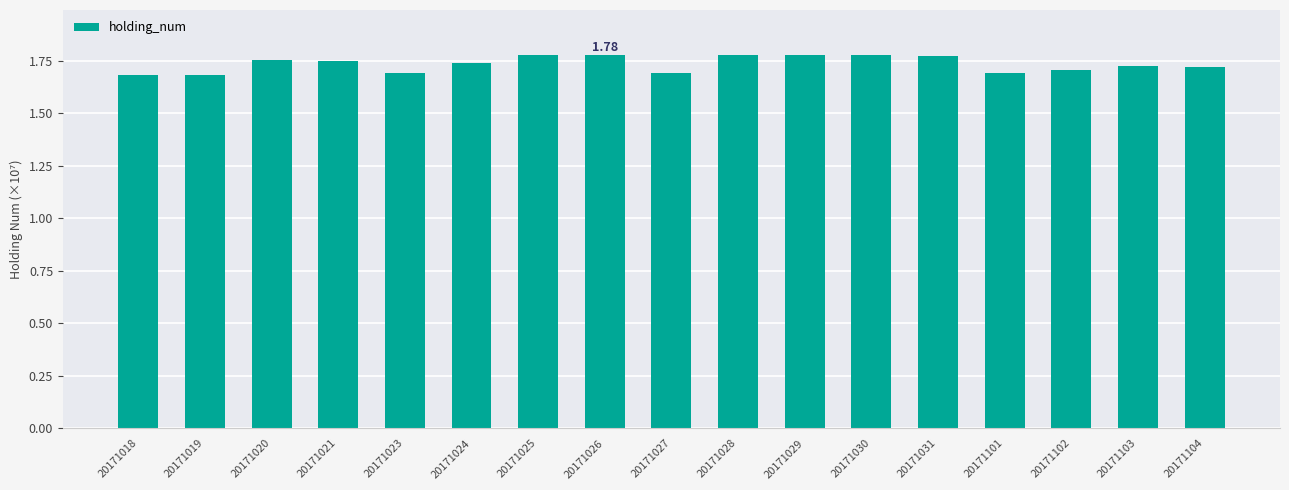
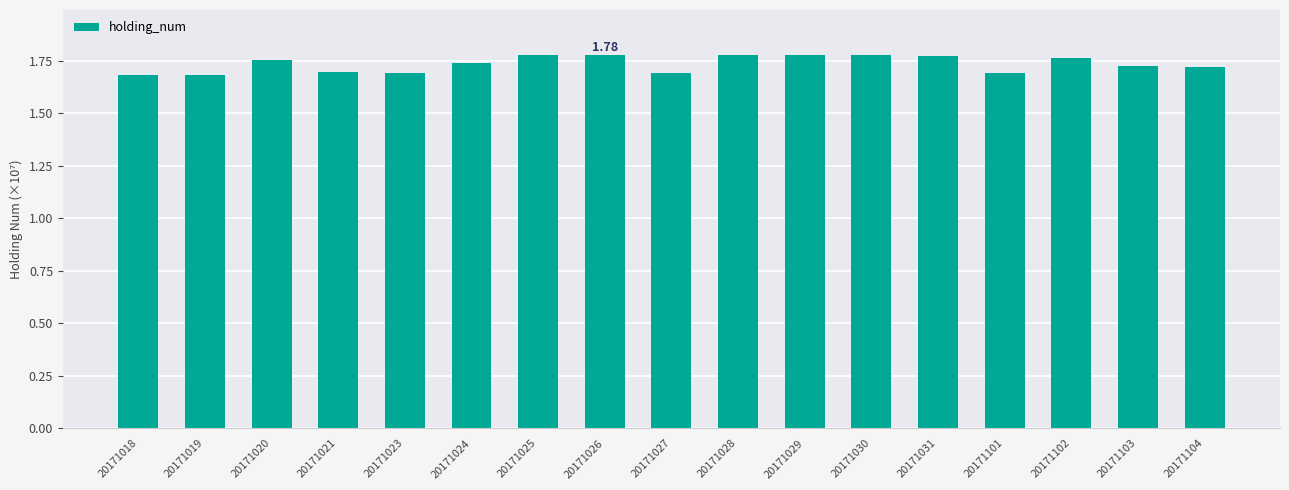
  {
    "20171018": 1.68,
    "20171019": 1.68,
    "20171020": 1.75,
-   "20171021": 1.75,
+   "20171021": 1.70,
    "20171023": 1.69,
    "20171024": 1.74,
    "20171025": 1.78,
    "20171027": 1.69,
    "20171028": 1.78,
    "20171029": 1.78,
    "20171030": 1.78,
    "20171031": 1.77,
    "20171101": 1.69,
-   "20171102": 1.70,
+   "20171102": 1.76,
    "20171103": 1.73,
    "20171104": 1.72
  }
